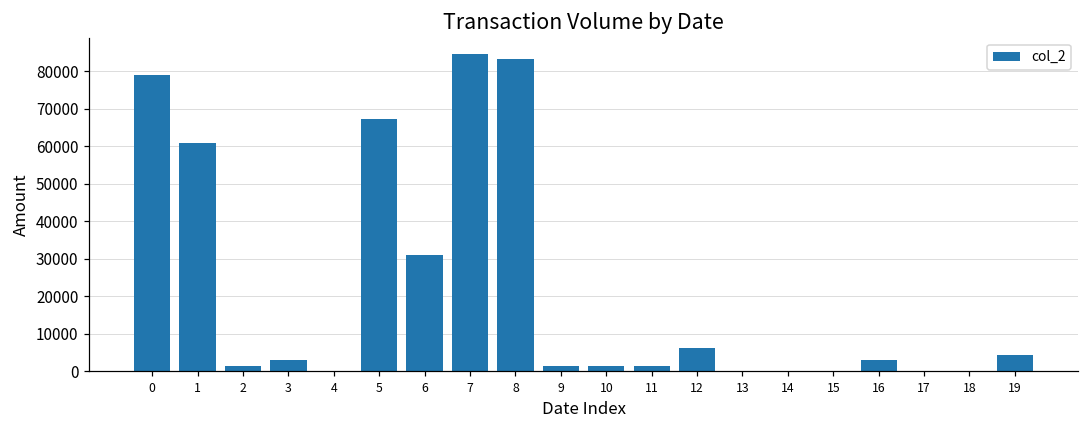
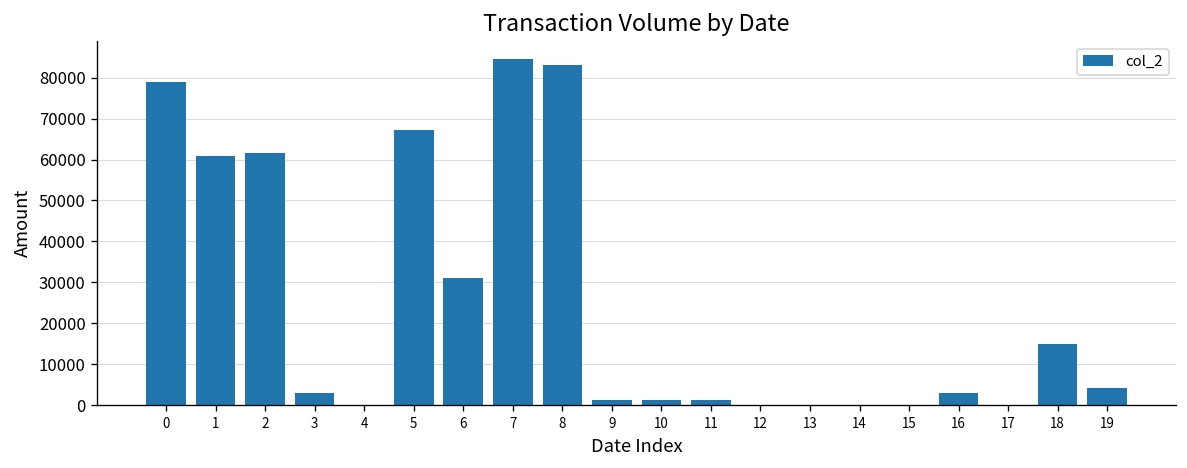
  {
    "0": 79000,
    "1": 61000,
-   "2": 1000,
+   "2": 62000,
    "3": 3000,
    "4": 0,
    "5": 67000,
    "6": 31000,
    "7": 85000,
    "8": 83000,
    "9": 1000,
    "10": 1000,
    "11": 1000,
-   "12": 6000,
+   "12": 0,
    "13": 0,
    "14": 0,
    "15": 0,
    "16": 3000,
    "17": 0,
-   "18": 0,
+   "18": 15000,
    "19": 4000
  }
